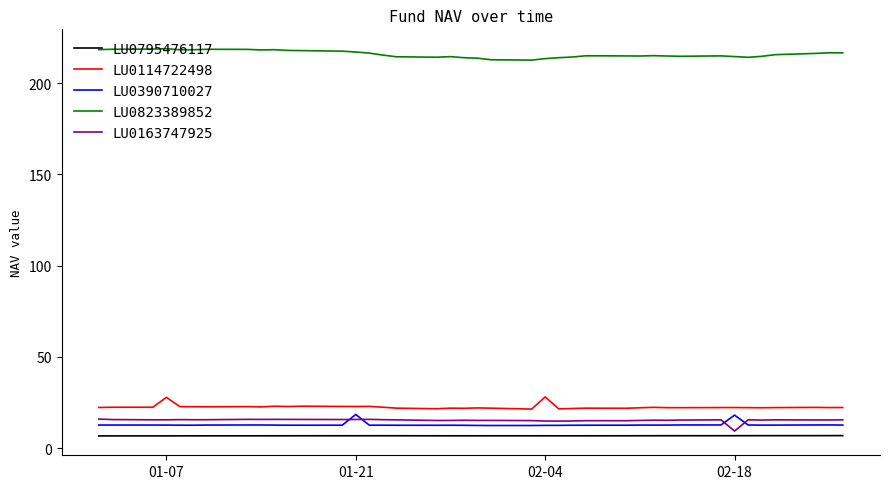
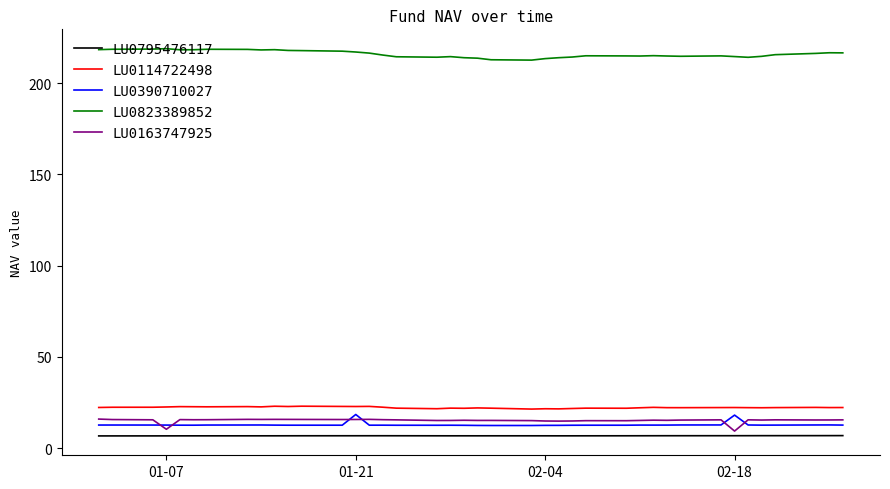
  {
    "LU0795476117": {
      "01-07": 7,
      "01-21": 7,
      "02-04": 7,
      "02-18": 7
    },
    "LU0114722498": {
-     "01-07": 28,
+     "01-07": 23,
      "01-21": 23,
-     "02-04": 28,
+     "02-04": 22,
      "02-18": 22
    },
    "LU0390710027": {
      "01-07": 13,
      "01-21": 18,
      "02-04": 12,
      "02-18": 18
    },
    "LU0823389852": {
      "01-07": 219,
      "01-21": 217,
      "02-04": 214,
      "02-18": 215
    },
    "LU0163747925": {
-     "01-07": 15,
+     "01-07": 10,
      "01-21": 16,
      "02-04": 15,
      "02-18": 9
    }
  }
